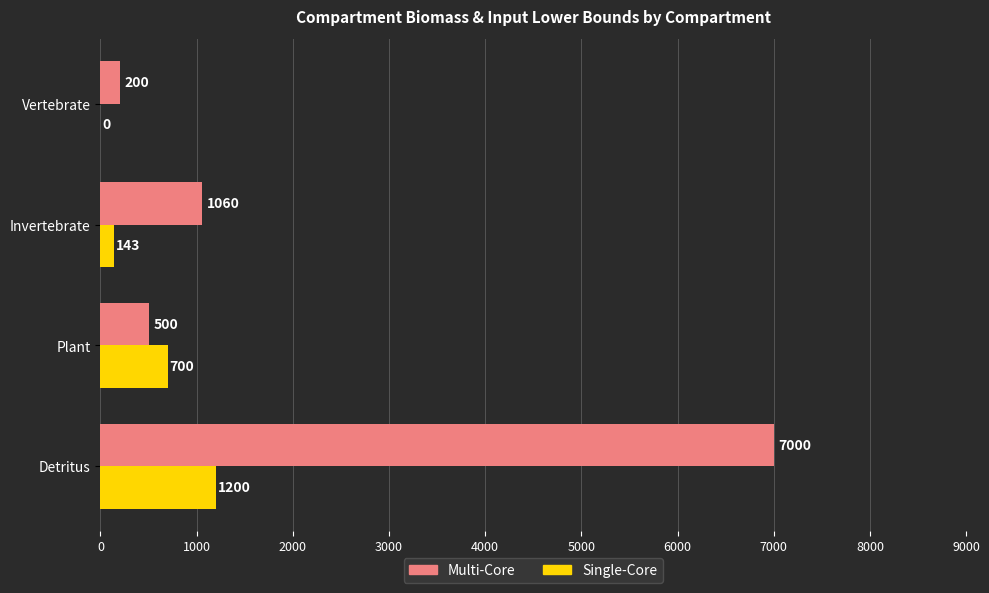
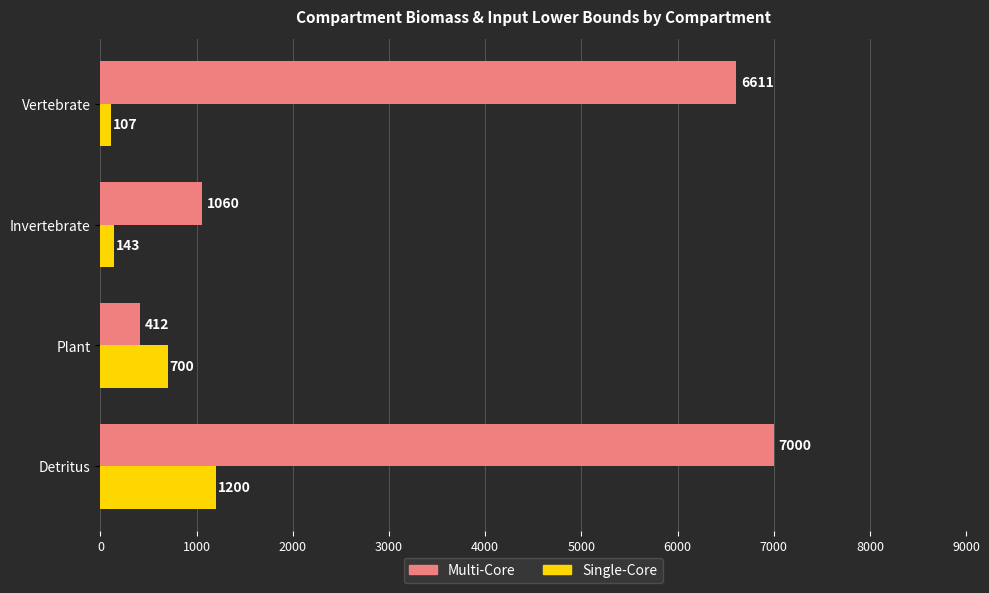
  {
    "Multi-Core": {
-     "Vertebrate": 200,
+     "Vertebrate": 6611,
      "Invertebrate": 1060,
-     "Plant": 500,
+     "Plant": 412,
      "Detritus": 7000
    },
    "Single-Core": {
-     "Vertebrate": 0,
+     "Vertebrate": 107,
      "Invertebrate": 143,
      "Plant": 700,
      "Detritus": 1200
    }
  }
